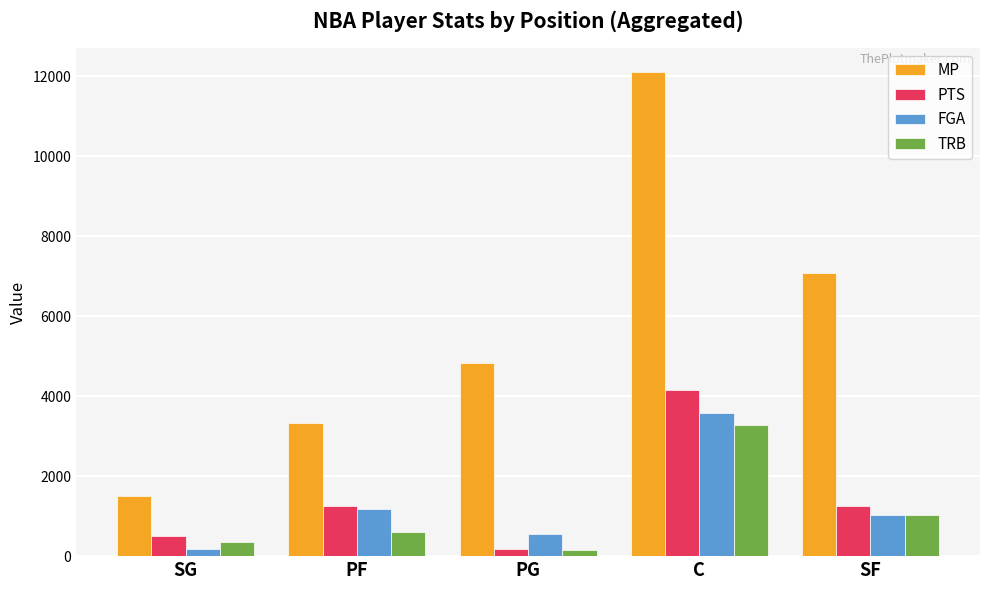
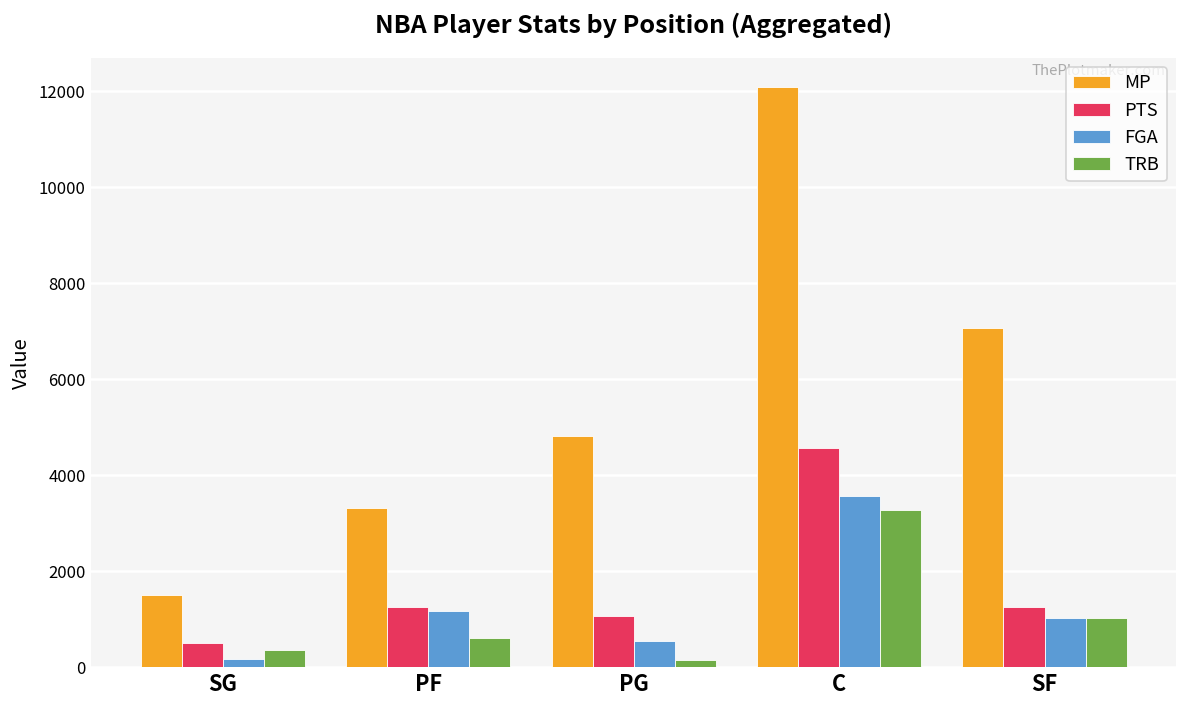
  {
    "MP": {
      "SG": 1500,
      "PF": 3300,
      "PG": 4800,
      "C": 12100,
      "SF": 7100
    },
    "PTS": {
      "SG": 500,
      "PF": 1300,
-     "PG": 200,
-     "C": 4200,
+     "PG": 1100,
+     "C": 4600,
      "SF": 1300
    },
    "FGA": {
      "SG": 200,
      "PF": 1200,
      "PG": 500,
      "C": 3600,
      "SF": 1000
    },
    "TRB": {
      "SG": 400,
      "PF": 600,
      "PG": 200,
      "C": 3300,
      "SF": 1000
    }
  }
